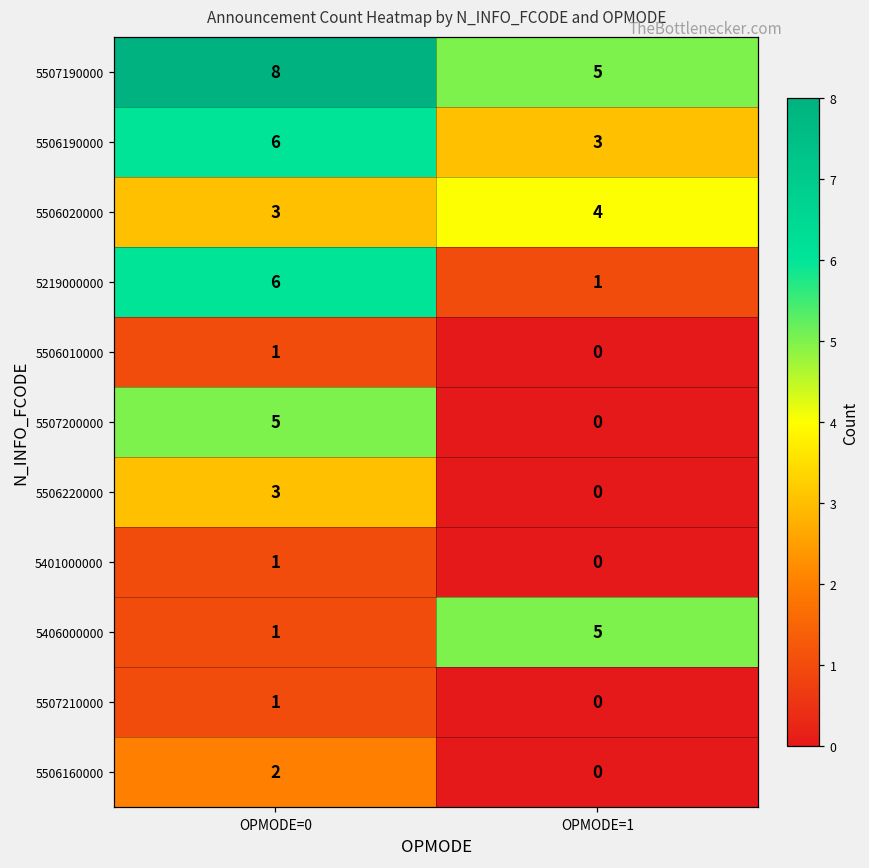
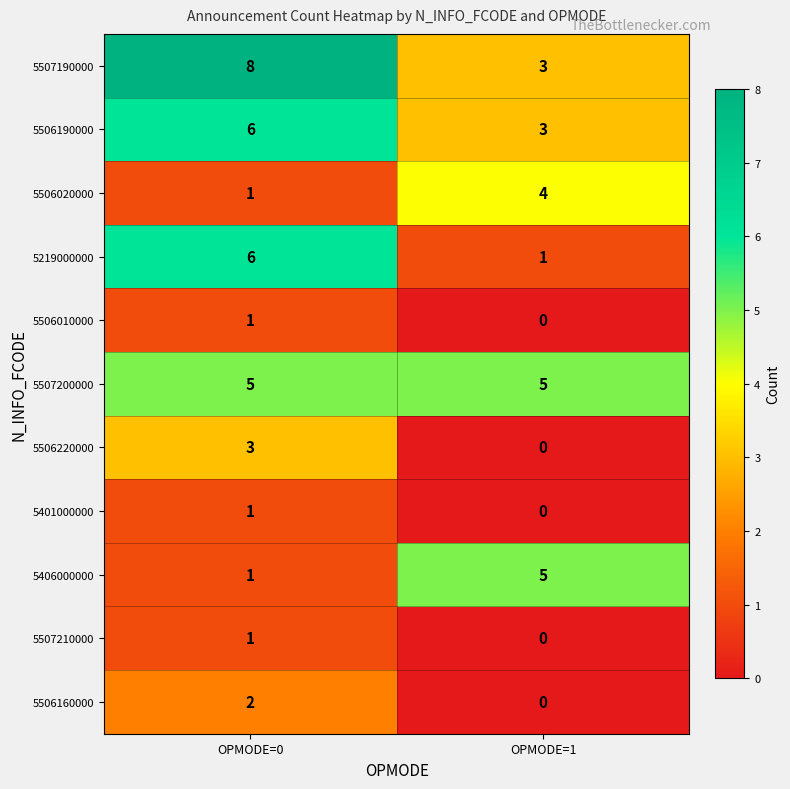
  {
    "5507190000": {
      "OPMODE=0": 8,
-     "OPMODE=1": 5
+     "OPMODE=1": 3
    },
    "5506190000": {
      "OPMODE=0": 6,
      "OPMODE=1": 3
    },
    "5506020000": {
-     "OPMODE=0": 3,
+     "OPMODE=0": 1,
      "OPMODE=1": 4
    },
    "5219000000": {
      "OPMODE=0": 6,
      "OPMODE=1": 1
    },
    "5506010000": {
      "OPMODE=0": 1,
      "OPMODE=1": 0
    },
    "5507200000": {
      "OPMODE=0": 5,
-     "OPMODE=1": 0
+     "OPMODE=1": 5
    },
    "5506220000": {
      "OPMODE=0": 3,
      "OPMODE=1": 0
    },
    "5401000000": {
      "OPMODE=0": 1,
      "OPMODE=1": 0
    },
    "5406000000": {
      "OPMODE=0": 1,
      "OPMODE=1": 5
    },
    "5507210000": {
      "OPMODE=0": 1,
      "OPMODE=1": 0
    },
    "5506160000": {
      "OPMODE=0": 2,
      "OPMODE=1": 0
    }
  }
